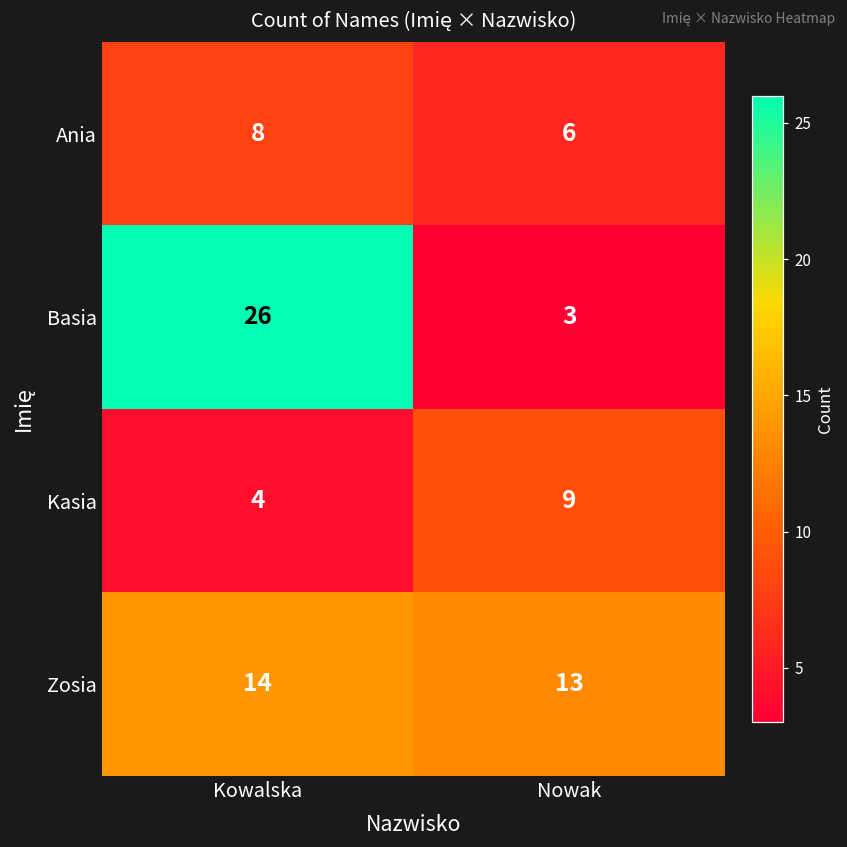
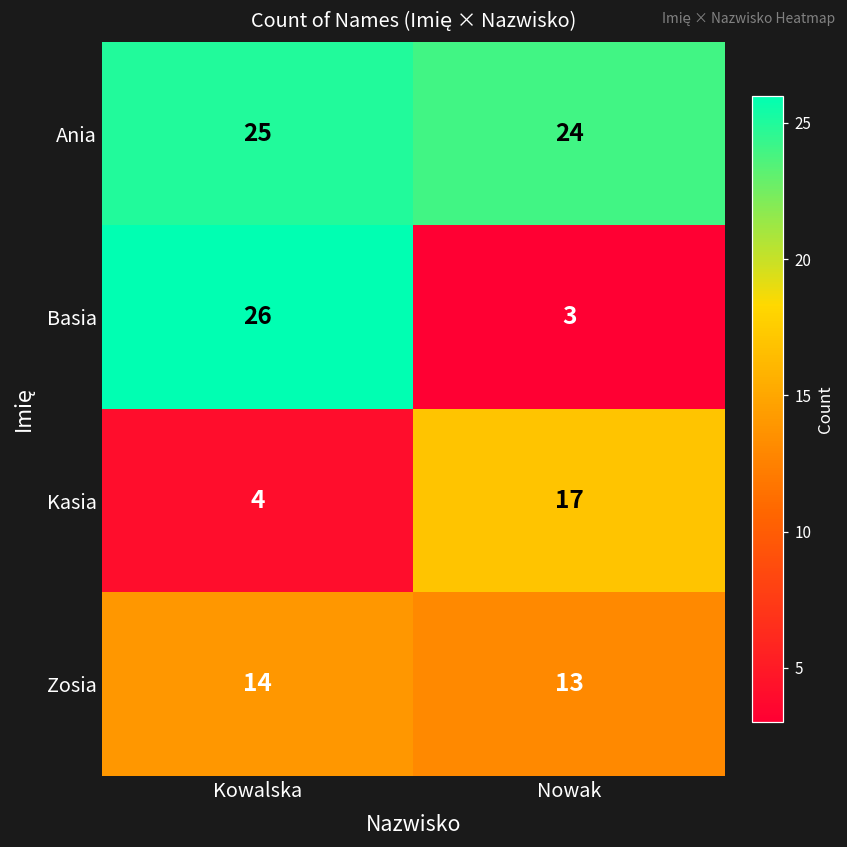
  {
    "Ania": {
-     "Kowalska": 8,
-     "Nowak": 6
+     "Kowalska": 25,
+     "Nowak": 24
    },
    "Basia": {
      "Kowalska": 26,
      "Nowak": 3
    },
    "Kasia": {
      "Kowalska": 4,
-     "Nowak": 9
+     "Nowak": 17
    },
    "Zosia": {
      "Kowalska": 14,
      "Nowak": 13
    }
  }
